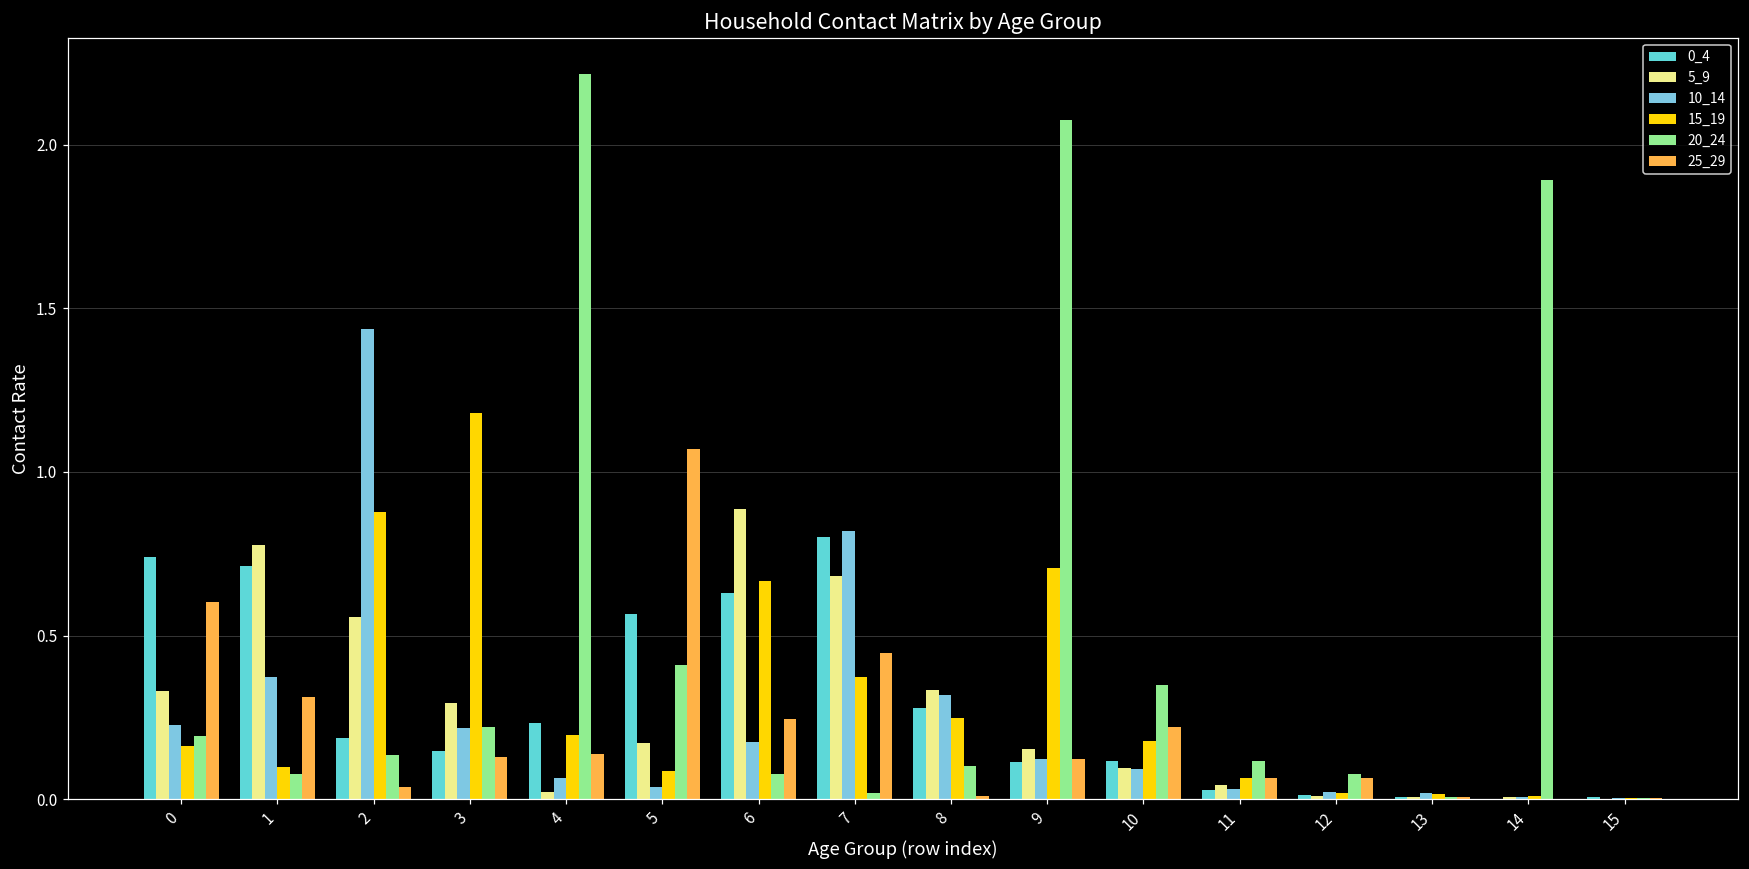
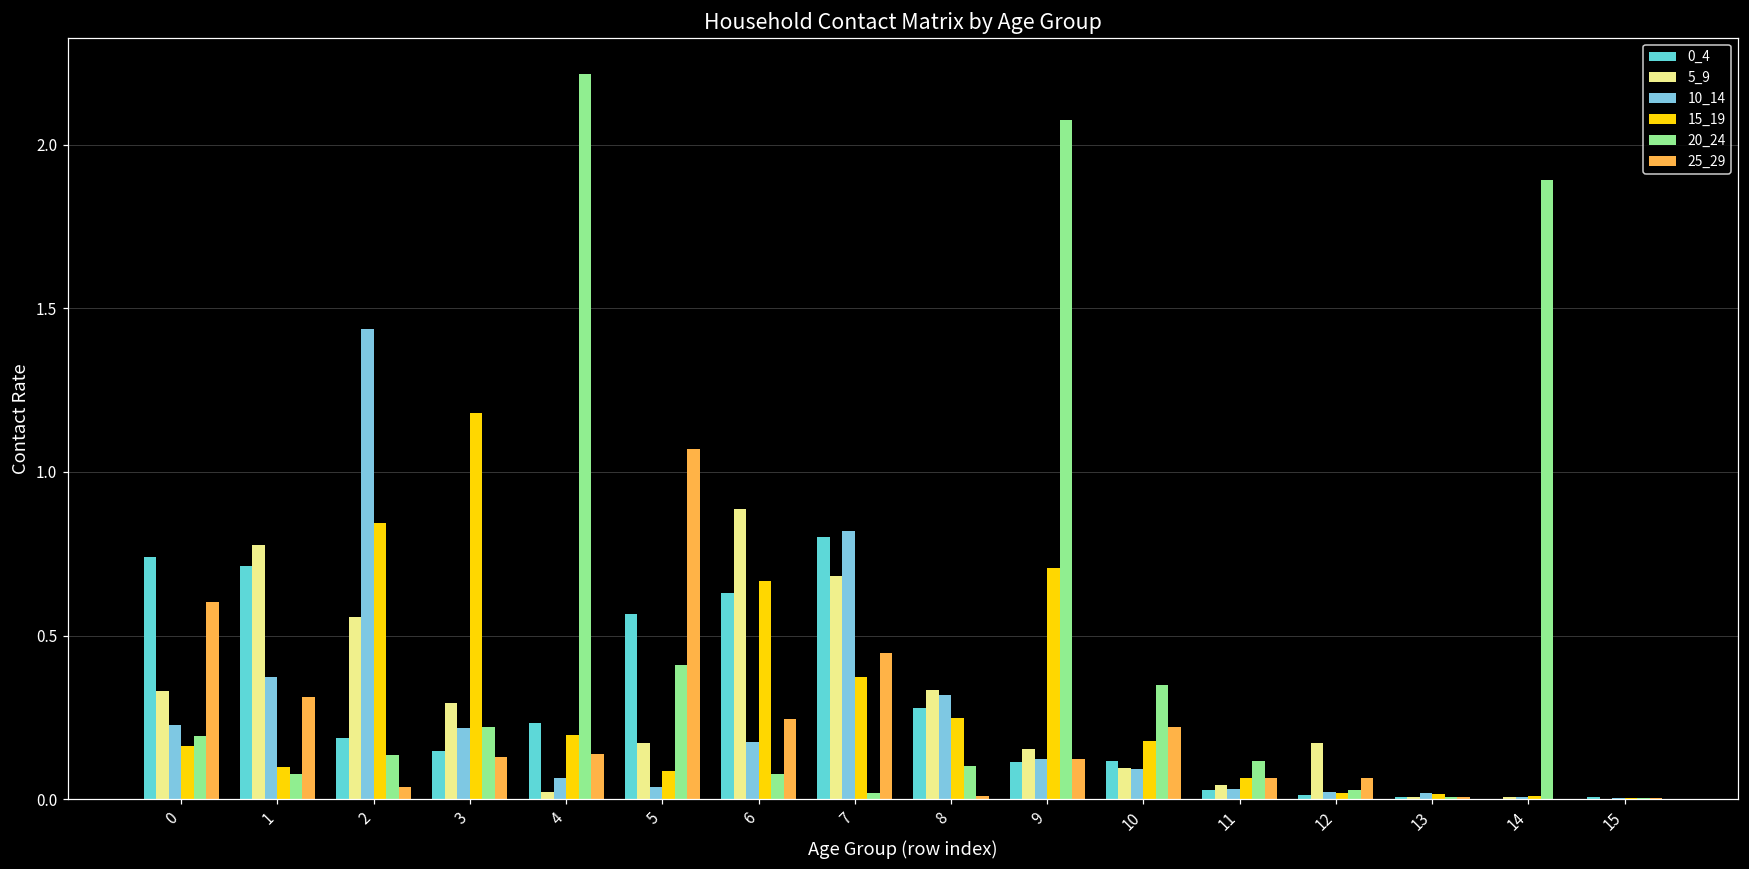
  {
    "5_9": {
      "0": 0.33,
      "1": 0.78,
      "2": 0.56,
      "3": 0.29,
      "4": 0.02,
      "5": 0.17,
      "6": 0.89,
      "7": 0.68,
      "8": 0.33,
      "9": 0.15,
      "10": 0.10,
      "11": 0.04,
-     "12": 0.01
+     "12": 0.17
    },
    "15_19": {
      "0": 0.16,
      "1": 0.10,
-     "2": 0.88,
+     "2": 0.84,
      "3": 1.18,
      "4": 0.20,
      "5": 0.09,
      "6": 0.67,
      "7": 0.37,
      "8": 0.25,
      "9": 0.71,
      "10": 0.18,
      "11": 0.06,
      "12": 0.02,
      "13": 0.02,
      "14": 0.01
    },
    "20_24": {
      "0": 0.19,
      "1": 0.08,
      "2": 0.14,
      "3": 0.22,
      "4": 2.22,
      "5": 0.41,
      "6": 0.08,
      "7": 0.02,
      "8": 0.10,
      "9": 2.07,
      "10": 0.35,
      "11": 0.12,
-     "12": 0.08,
+     "12": 0.03,
      "14": 1.89
    },
    "25_29": {
      "0": 0.60,
      "1": 0.31,
      "2": 0.04,
      "3": 0.13,
      "4": 0.14,
      "5": 1.07,
      "6": 0.24,
      "7": 0.45,
      "8": 0.01,
      "9": 0.12,
      "10": 0.22,
      "11": 0.07,
      "12": 0.07
    }
  }
